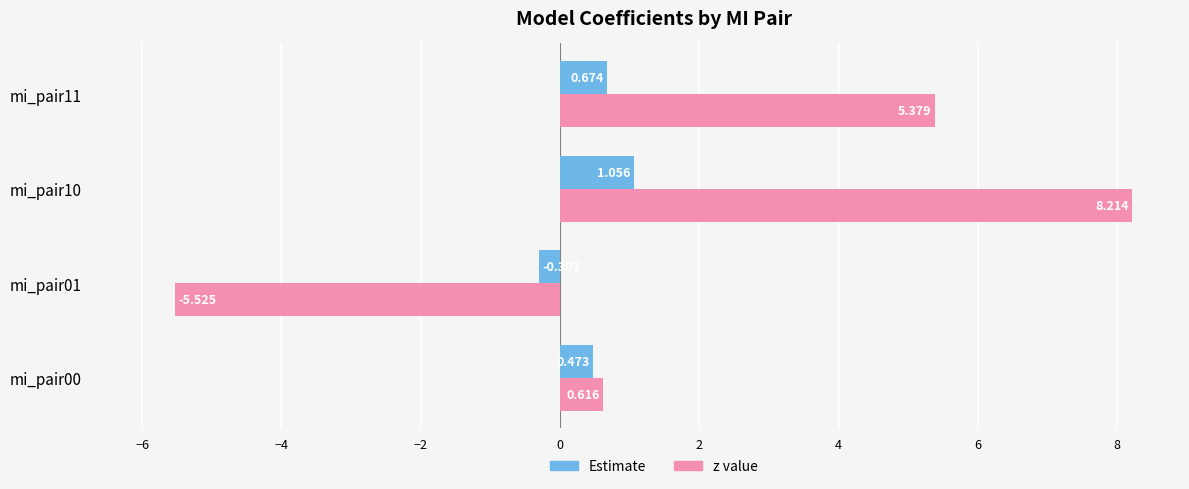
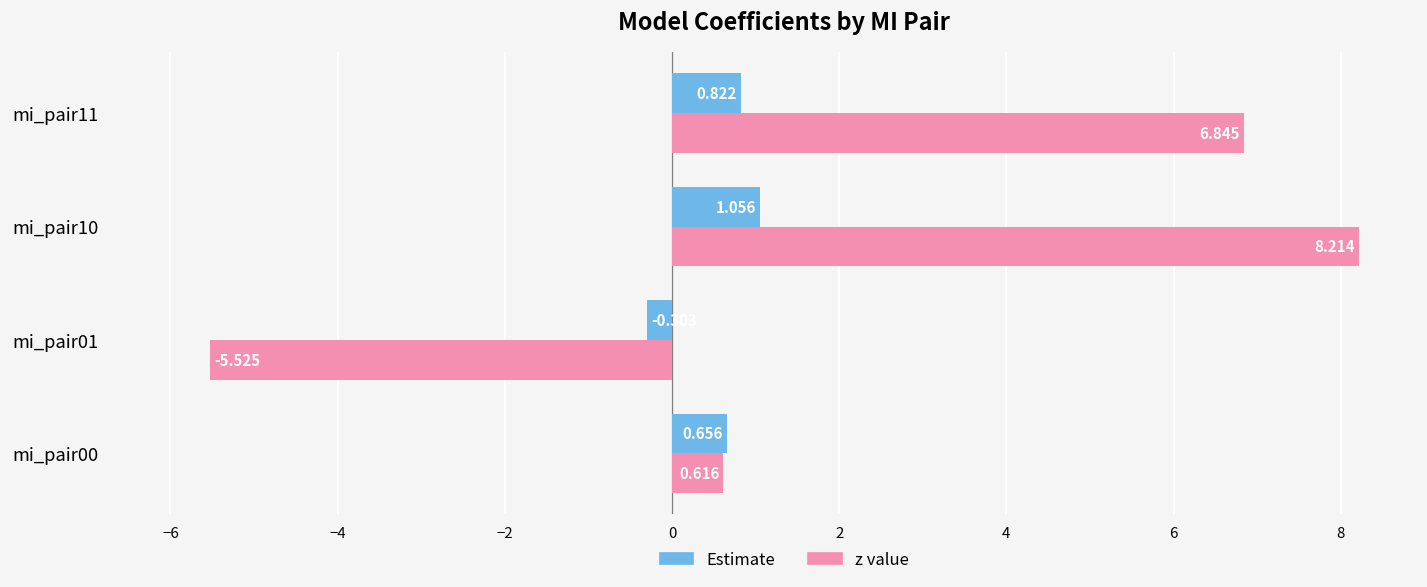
  {
    "Estimate": {
-     "mi_pair11": 0.674,
+     "mi_pair11": 0.822,
      "mi_pair10": 1.056,
-     "mi_pair00": 0.473
+     "mi_pair00": 0.656
    },
    "z value": {
-     "mi_pair11": 5.379,
+     "mi_pair11": 6.845,
      "mi_pair10": 8.214,
      "mi_pair01": -5.525,
      "mi_pair00": 0.616
    }
  }
